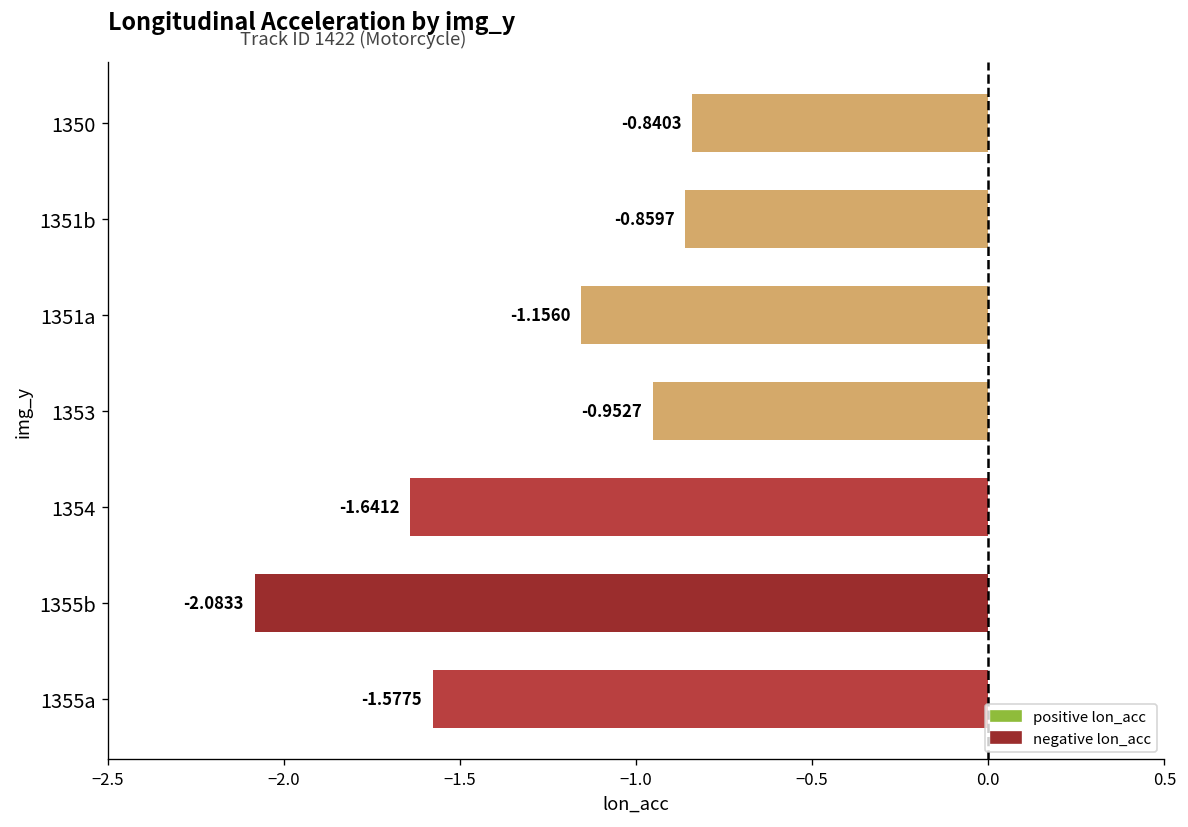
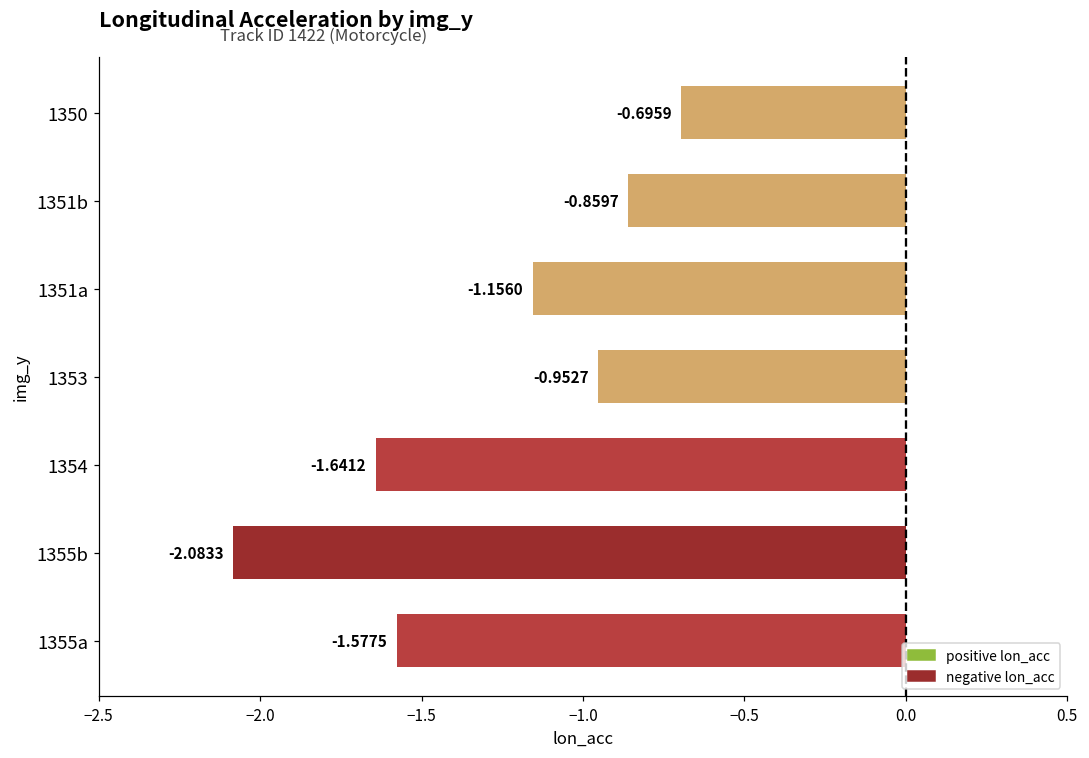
  {
-   "1350": -0.8403,
+   "1350": -0.6959,
    "1351b": -0.8597,
    "1351a": -1.1560,
    "1353": -0.9527,
    "1354": -1.6412,
    "1355b": -2.0833,
    "1355a": -1.5775
  }
